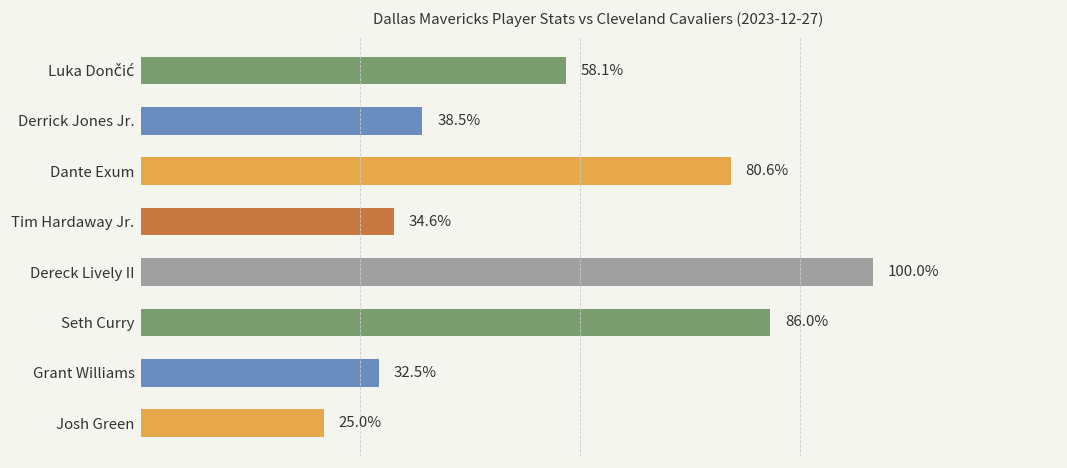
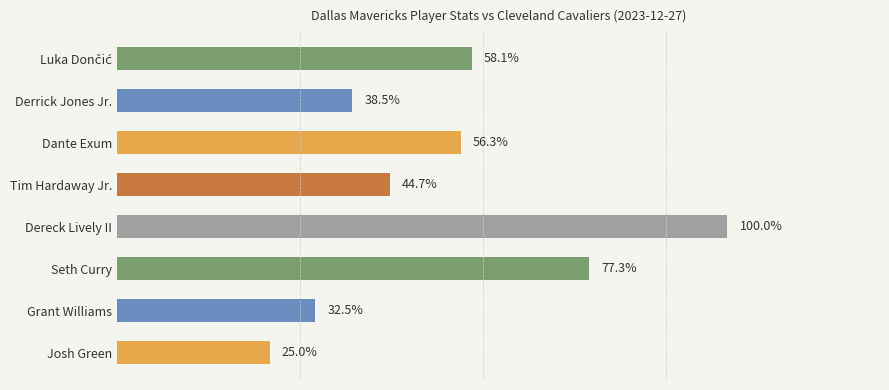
  {
    "Luka Dončić": "58.1%",
    "Derrick Jones Jr.": "38.5%",
-   "Dante Exum": "80.6%",
-   "Tim Hardaway Jr.": "34.6%",
+   "Dante Exum": "56.3%",
+   "Tim Hardaway Jr.": "44.7%",
    "Dereck Lively II": "100.0%",
-   "Seth Curry": "86.0%",
+   "Seth Curry": "77.3%",
    "Grant Williams": "32.5%",
    "Josh Green": "25.0%"
  }
